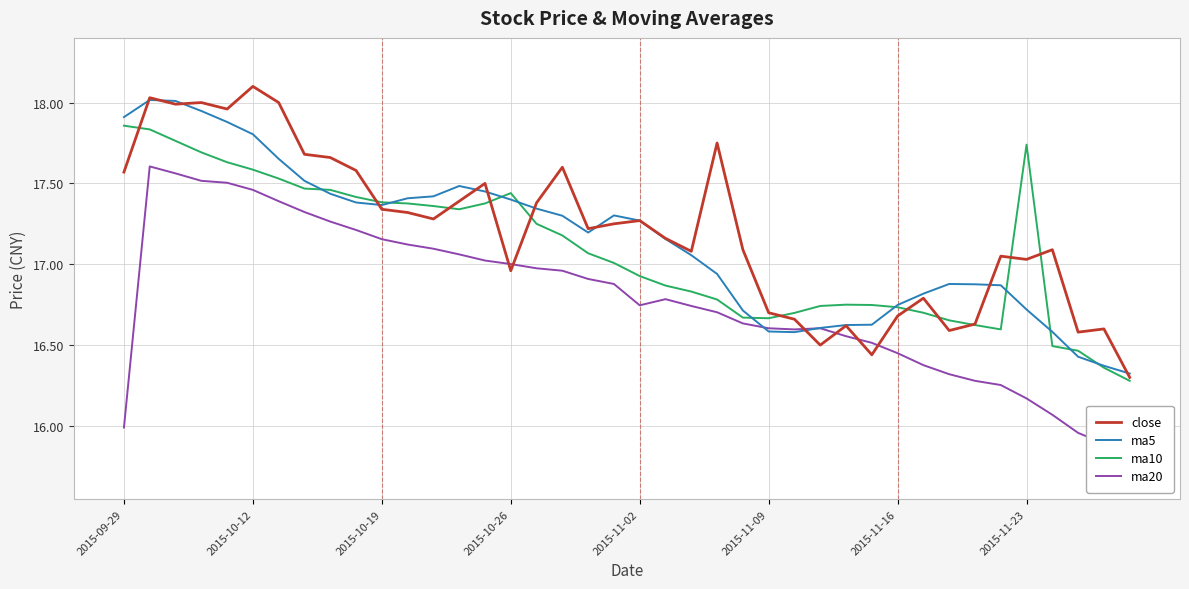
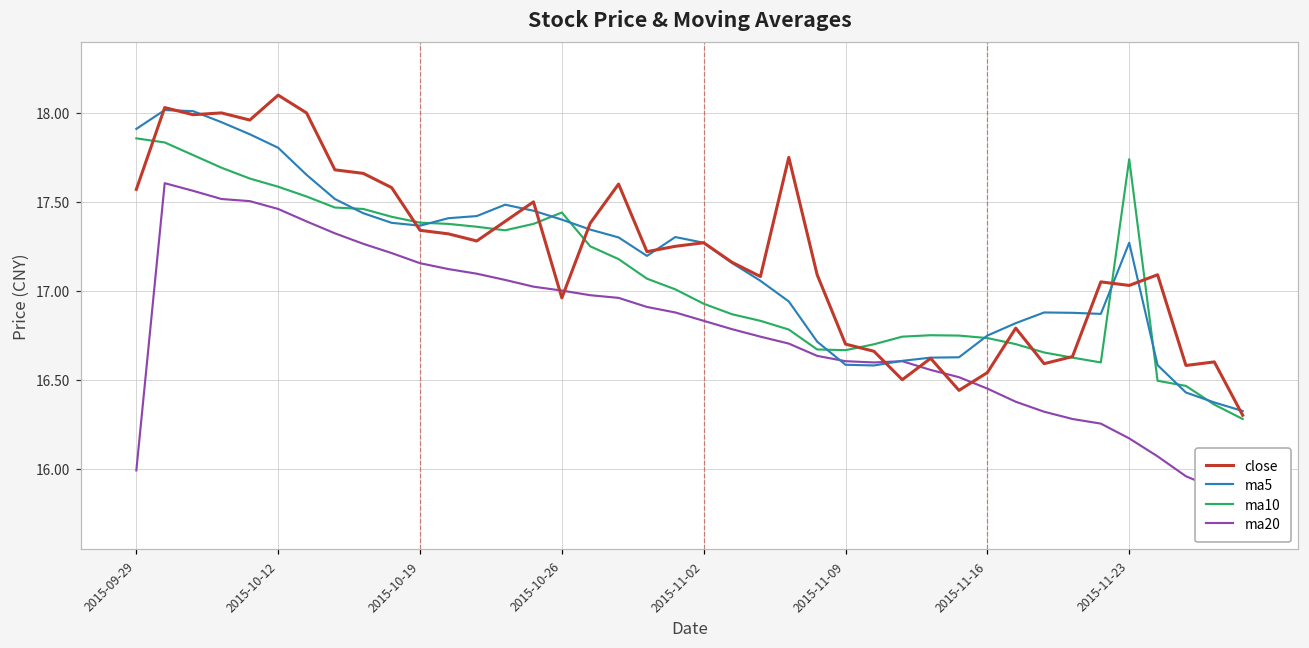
  {
    "close": {
      "2015-09-29": 17.57,
      "2015-10-12": 18.10,
      "2015-10-19": 17.34,
      "2015-10-26": 16.96,
      "2015-11-09": 16.70,
-     "2015-11-16": 16.68,
+     "2015-11-16": 16.54,
      "2015-11-23": 17.03
    },
    "ma5": {
      "2015-09-29": 17.91,
      "2015-10-12": 17.80,
      "2015-10-19": 17.37,
      "2015-10-26": 17.40,
      "2015-11-09": 16.58,
-     "2015-11-23": 16.72
+     "2015-11-23": 17.27
    },
    "ma10": {
      "2015-09-29": 17.86,
      "2015-10-12": 17.59,
      "2015-10-19": 17.38,
      "2015-10-26": 17.44,
      "2015-11-02": 16.93,
      "2015-11-09": 16.67,
      "2015-11-23": 17.74
    },
    "ma20": {
      "2015-09-29": 15.99,
      "2015-10-12": 17.46,
      "2015-10-19": 17.16,
      "2015-10-26": 17.00,
-     "2015-11-02": 16.75,
+     "2015-11-02": 16.83,
      "2015-11-09": 16.60,
      "2015-11-16": 16.45,
      "2015-11-23": 16.17
    }
  }
